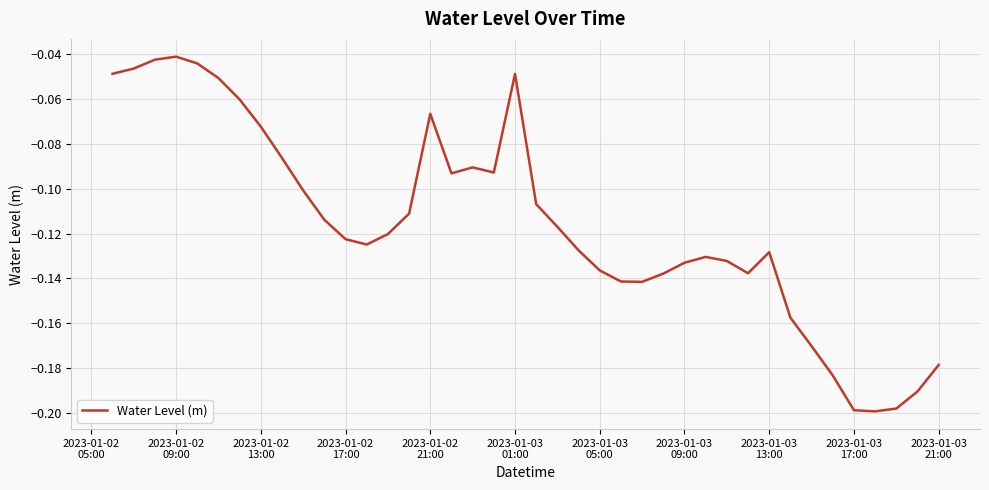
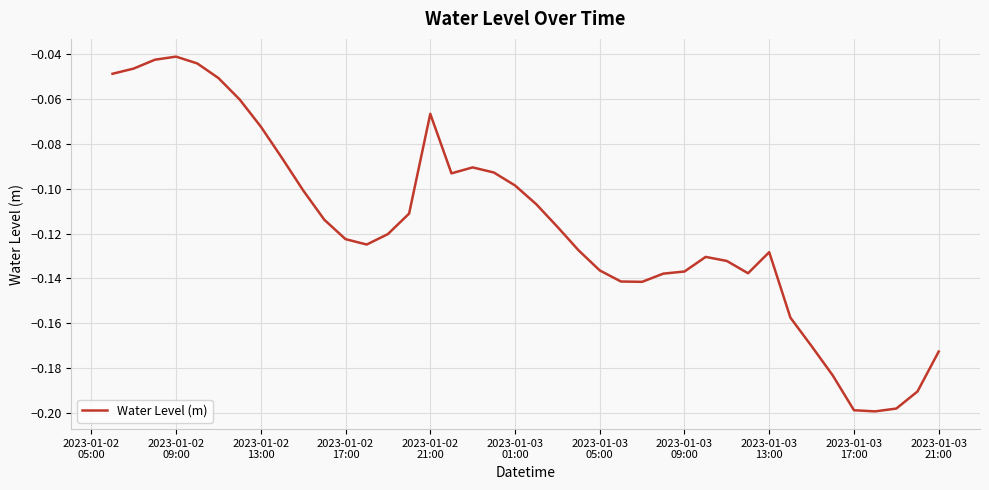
  {
    "2023-01-02 09:00": -0.041,
    "2023-01-02 13:00": -0.072,
    "2023-01-02 17:00": -0.122,
    "2023-01-02 21:00": -0.067,
-   "2023-01-03 01:00": -0.049,
+   "2023-01-03 01:00": -0.099,
    "2023-01-03 05:00": -0.136,
-   "2023-01-03 09:00": -0.133,
+   "2023-01-03 09:00": -0.137,
    "2023-01-03 13:00": -0.128,
    "2023-01-03 17:00": -0.199,
-   "2023-01-03 21:00": -0.179
+   "2023-01-03 21:00": -0.173
  }
